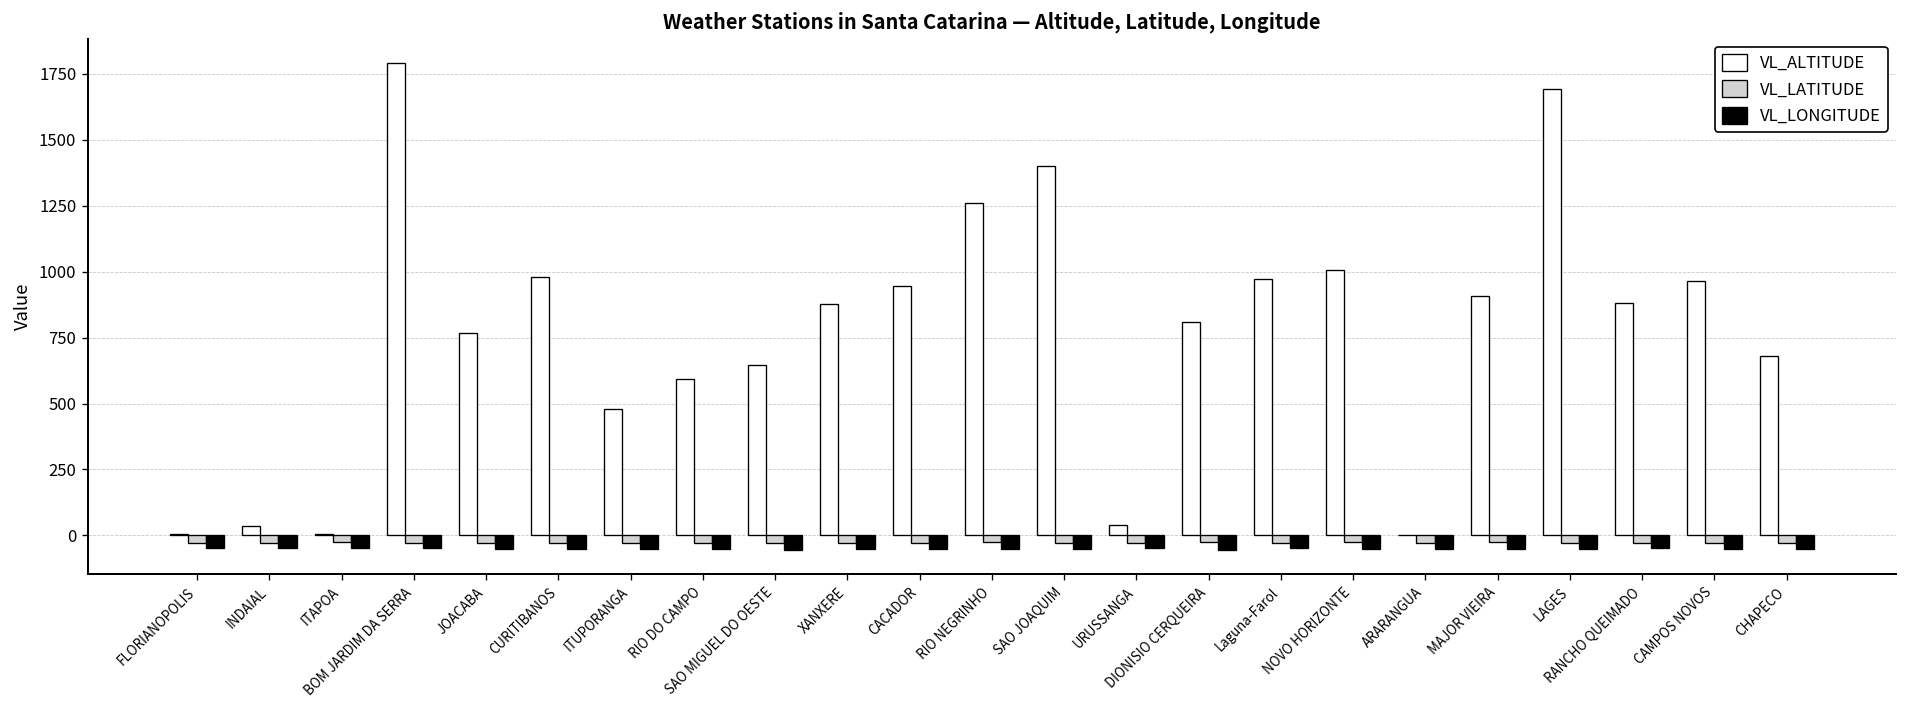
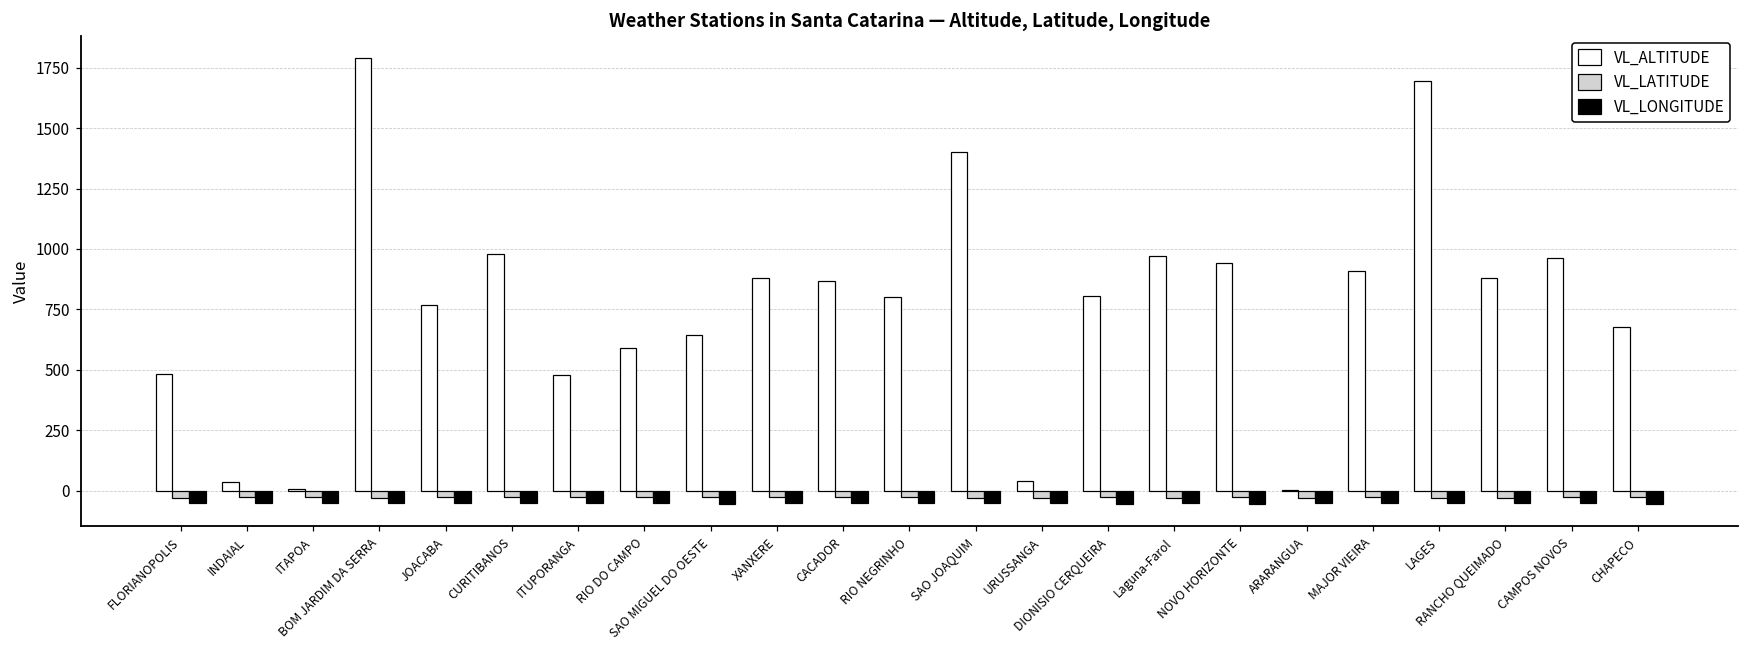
  {
    "VL_ALTITUDE": {
-     "FLORIANOPOLIS": 0,
+     "FLORIANOPOLIS": 480,
      "INDAIAL": 40,
      "BOM JARDIM DA SERRA": 1790,
      "JOACABA": 770,
      "CURITIBANOS": 980,
      "ITUPORANGA": 480,
      "RIO DO CAMPO": 590,
      "SAO MIGUEL DO OESTE": 650,
      "XANXERE": 880,
-     "CACADOR": 940,
-     "RIO NEGRINHO": 1260,
+     "CACADOR": 870,
+     "RIO NEGRINHO": 800,
      "SAO JOAQUIM": 1400,
      "URUSSANGA": 40,
      "DIONISIO CERQUEIRA": 810,
      "Laguna-Farol": 970,
-     "NOVO HORIZONTE": 1010,
+     "NOVO HORIZONTE": 940,
      "MAJOR VIEIRA": 910,
      "LAGES": 1690,
      "RANCHO QUEIMADO": 880,
      "CAMPOS NOVOS": 960,
      "CHAPECO": 680
    },
    "VL_LATITUDE": {
      "FLORIANOPOLIS": -30,
      "INDAIAL": -30,
      "ITAPOA": -30,
      "BOM JARDIM DA SERRA": -30,
      "JOACABA": -30,
      "CURITIBANOS": -30,
      "ITUPORANGA": -30,
      "RIO DO CAMPO": -30,
      "SAO MIGUEL DO OESTE": -30,
      "XANXERE": -30,
      "CACADOR": -30,
      "RIO NEGRINHO": -30,
      "SAO JOAQUIM": -30,
      "URUSSANGA": -30,
      "DIONISIO CERQUEIRA": -30,
      "Laguna-Farol": -30,
      "NOVO HORIZONTE": -30,
      "ARARANGUA": -30,
      "MAJOR VIEIRA": -30,
      "LAGES": -30,
      "RANCHO QUEIMADO": -30,
      "CAMPOS NOVOS": -30,
      "CHAPECO": -30
    },
    "VL_LONGITUDE": {
      "FLORIANOPOLIS": -50,
      "INDAIAL": -50,
      "ITAPOA": -50,
      "BOM JARDIM DA SERRA": -50,
      "JOACABA": -50,
      "CURITIBANOS": -50,
      "ITUPORANGA": -50,
      "RIO DO CAMPO": -50,
      "SAO MIGUEL DO OESTE": -50,
      "XANXERE": -50,
      "CACADOR": -50,
      "RIO NEGRINHO": -50,
      "SAO JOAQUIM": -50,
      "URUSSANGA": -50,
      "DIONISIO CERQUEIRA": -50,
      "Laguna-Farol": -50,
      "NOVO HORIZONTE": -50,
      "ARARANGUA": -50,
      "MAJOR VIEIRA": -50,
      "LAGES": -50,
      "RANCHO QUEIMADO": -50,
      "CAMPOS NOVOS": -50,
      "CHAPECO": -50
    }
  }
